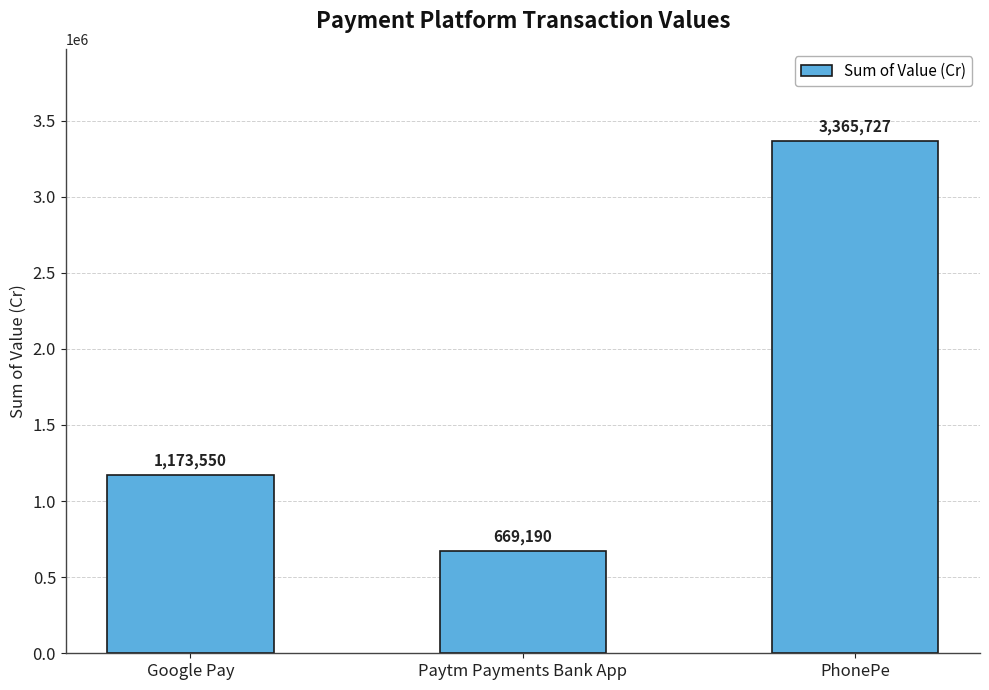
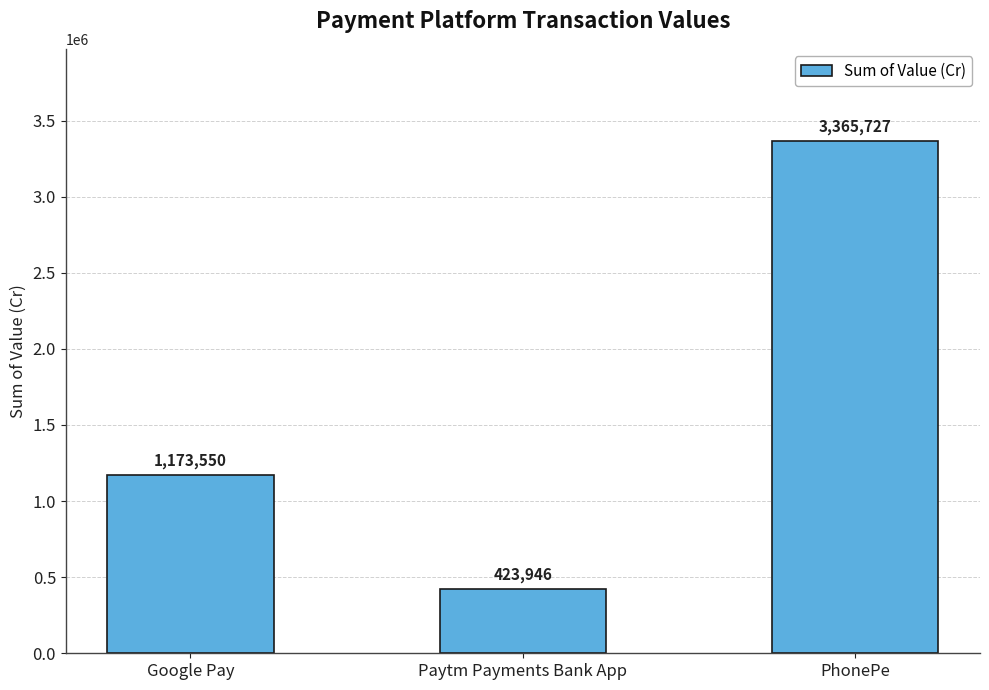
  {
    "Google Pay": "1,173,550",
-   "Paytm Payments Bank App": "669,190",
+   "Paytm Payments Bank App": "423,946",
    "PhonePe": "3,365,727"
  }
